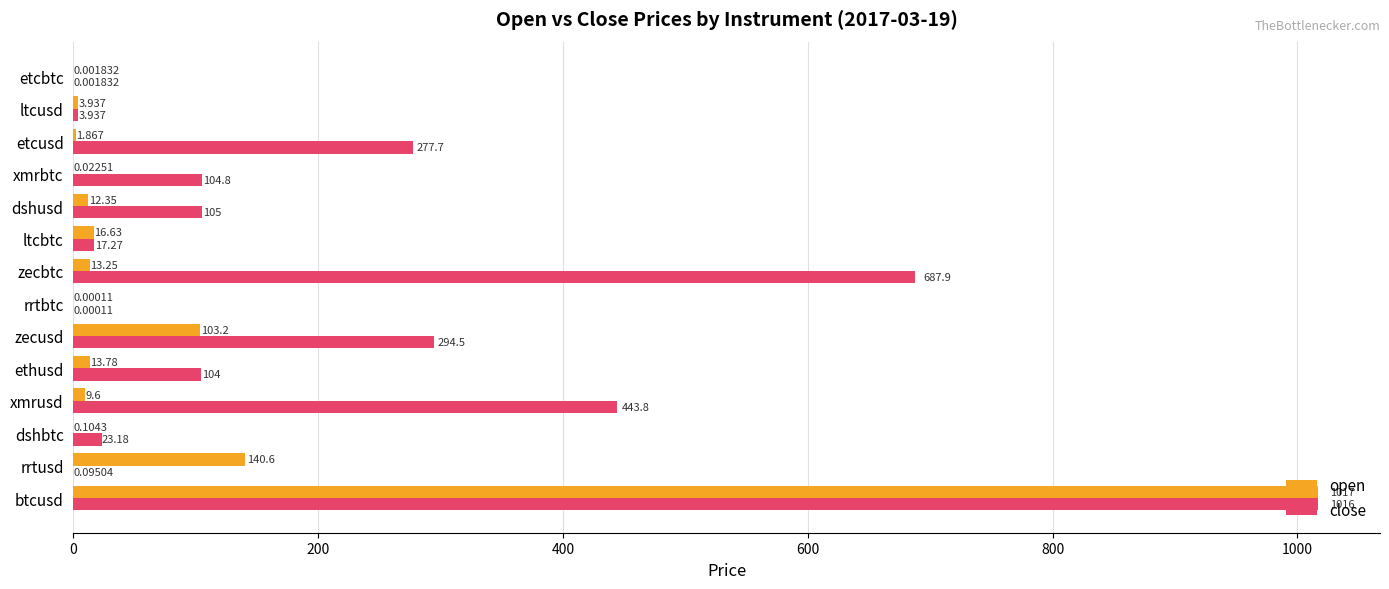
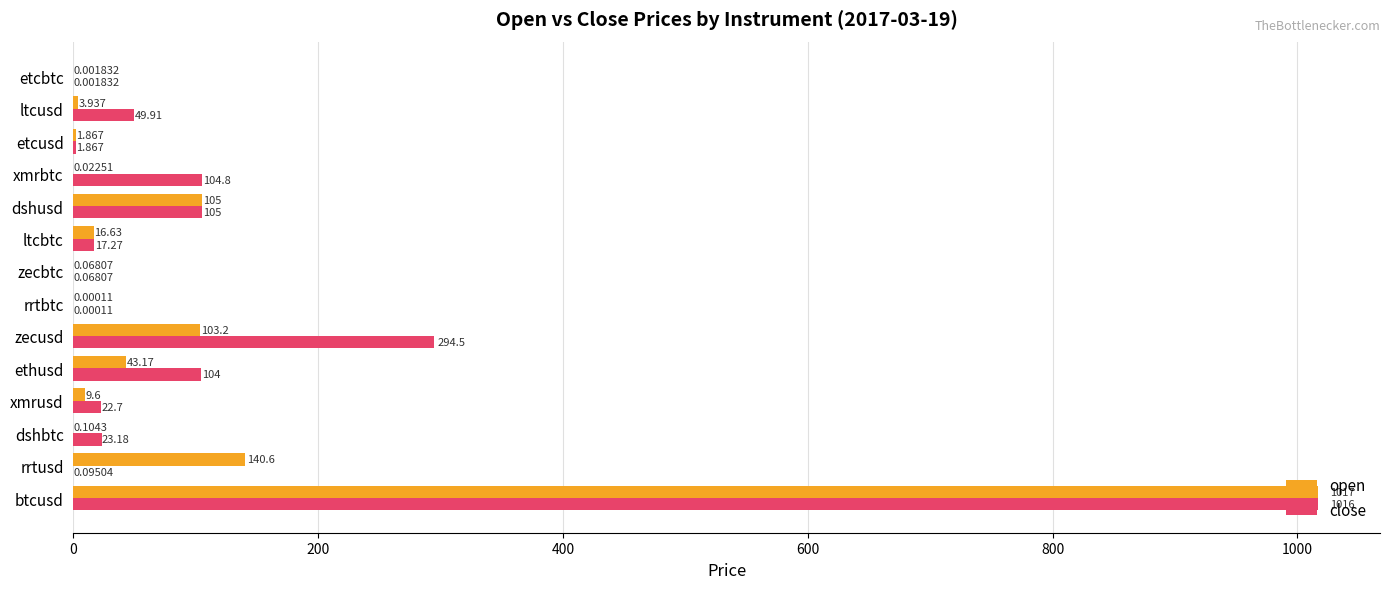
  {
    "open": {
      "etcbtc": 0.001832,
      "ltcusd": 3.937,
      "etcusd": 1.867,
      "xmrbtc": 0.02251,
-     "dshusd": 12.35,
+     "dshusd": 105,
      "ltcbtc": 16.63,
-     "zecbtc": 13.25,
+     "zecbtc": 0.06807,
      "rrtbtc": 0.00011,
      "zecusd": 103.2,
-     "ethusd": 13.78,
+     "ethusd": 43.17,
      "xmrusd": 9.6,
      "dshbtc": 0.1043,
      "rrtusd": 140.6,
      "btcusd": 1017
    },
    "close": {
      "etcbtc": 0.001832,
-     "ltcusd": 3.937,
-     "etcusd": 277.7,
+     "ltcusd": 49.91,
+     "etcusd": 1.867,
      "xmrbtc": 104.8,
      "dshusd": 105,
      "ltcbtc": 17.27,
-     "zecbtc": 687.9,
+     "zecbtc": 0.06807,
      "rrtbtc": 0.00011,
      "zecusd": 294.5,
      "ethusd": 104,
-     "xmrusd": 443.8,
+     "xmrusd": 22.7,
      "dshbtc": 23.18,
      "rrtusd": 0.09504,
      "btcusd": 1016
    }
  }
